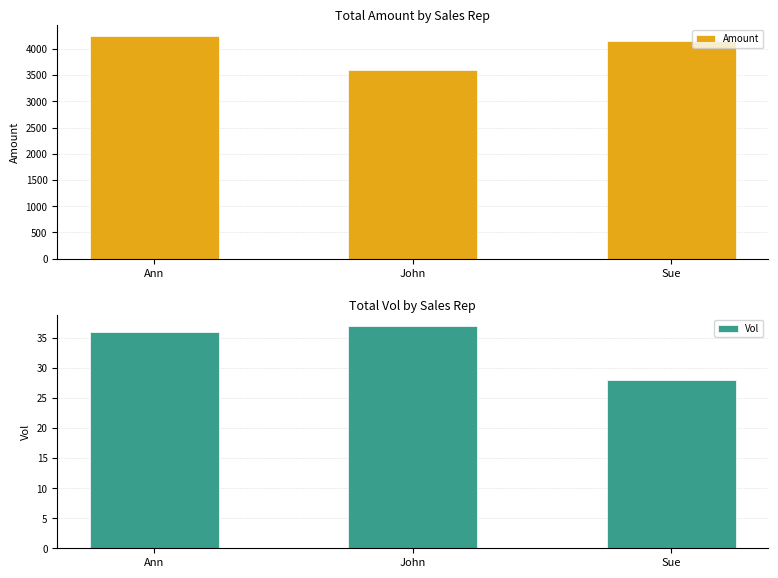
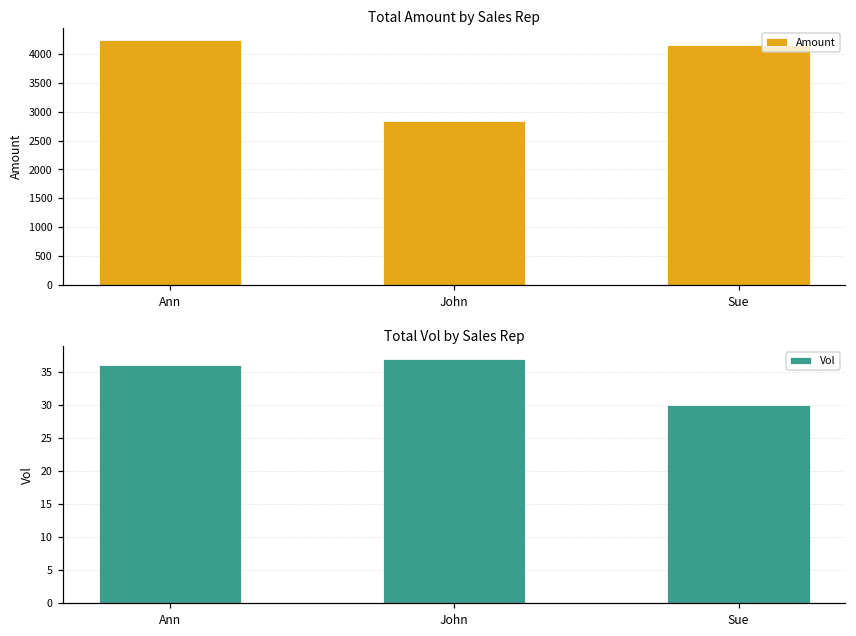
  {
    "Total Amount by Sales Rep": {
      "Ann": 4200,
-     "John": 3600,
+     "John": 2800,
      "Sue": 4200
    },
    "Total Vol by Sales Rep": {
      "Ann": 36,
      "John": 37,
-     "Sue": 28
+     "Sue": 30
    }
  }
